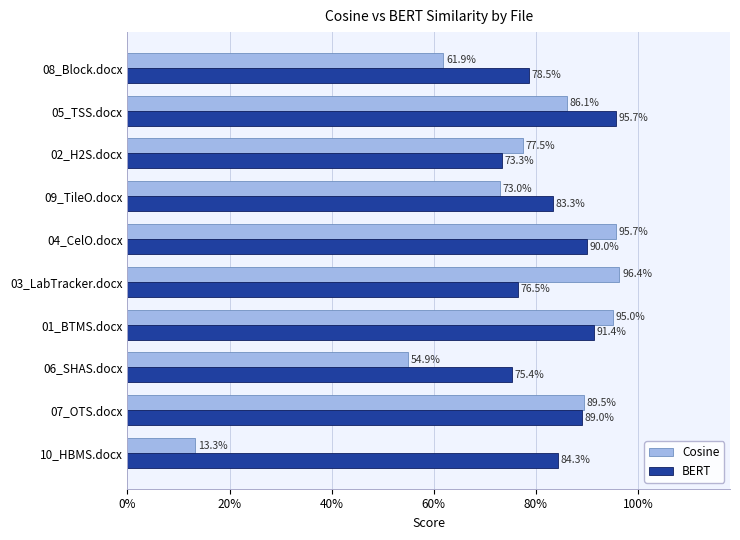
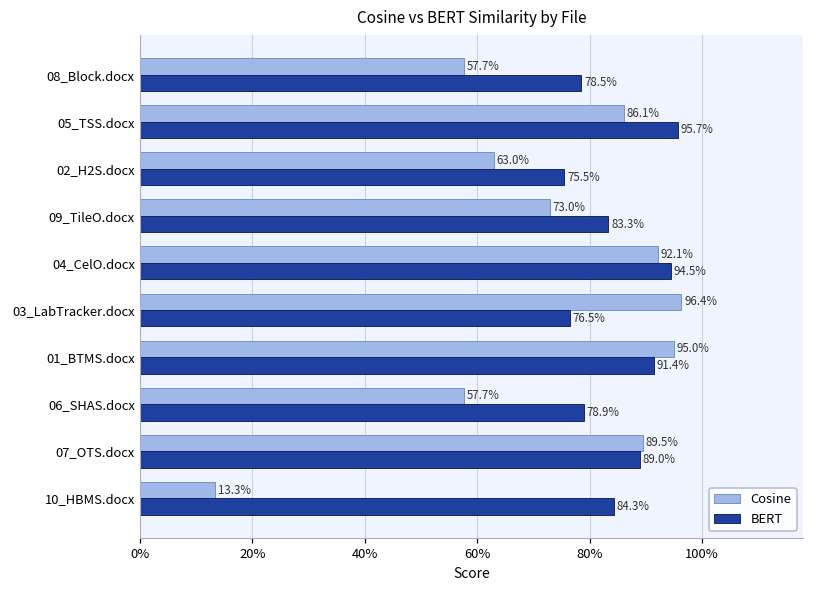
  {
    "Cosine": {
-     "08_Block.docx": "61.9%",
+     "08_Block.docx": "57.7%",
      "05_TSS.docx": "86.1%",
-     "02_H2S.docx": "77.5%",
+     "02_H2S.docx": "63.0%",
      "09_TileO.docx": "73.0%",
-     "04_CelO.docx": "95.7%",
+     "04_CelO.docx": "92.1%",
      "03_LabTracker.docx": "96.4%",
      "01_BTMS.docx": "95.0%",
-     "06_SHAS.docx": "54.9%",
+     "06_SHAS.docx": "57.7%",
      "07_OTS.docx": "89.5%",
      "10_HBMS.docx": "13.3%"
    },
    "BERT": {
      "08_Block.docx": "78.5%",
      "05_TSS.docx": "95.7%",
-     "02_H2S.docx": "73.3%",
+     "02_H2S.docx": "75.5%",
      "09_TileO.docx": "83.3%",
-     "04_CelO.docx": "90.0%",
+     "04_CelO.docx": "94.5%",
      "03_LabTracker.docx": "76.5%",
      "01_BTMS.docx": "91.4%",
-     "06_SHAS.docx": "75.4%",
+     "06_SHAS.docx": "78.9%",
      "07_OTS.docx": "89.0%",
      "10_HBMS.docx": "84.3%"
    }
  }
